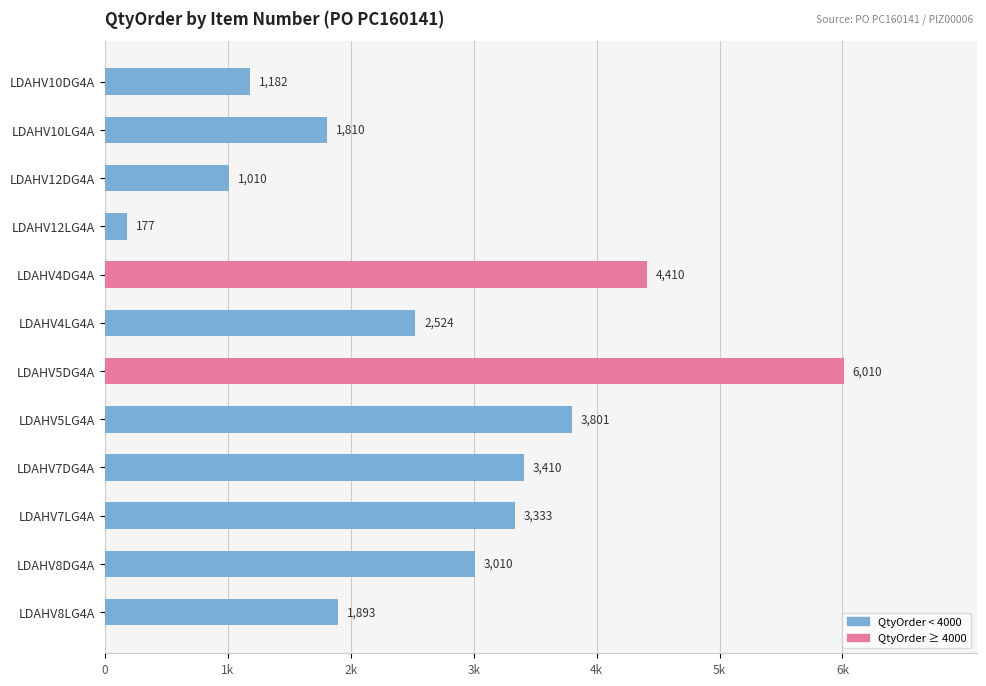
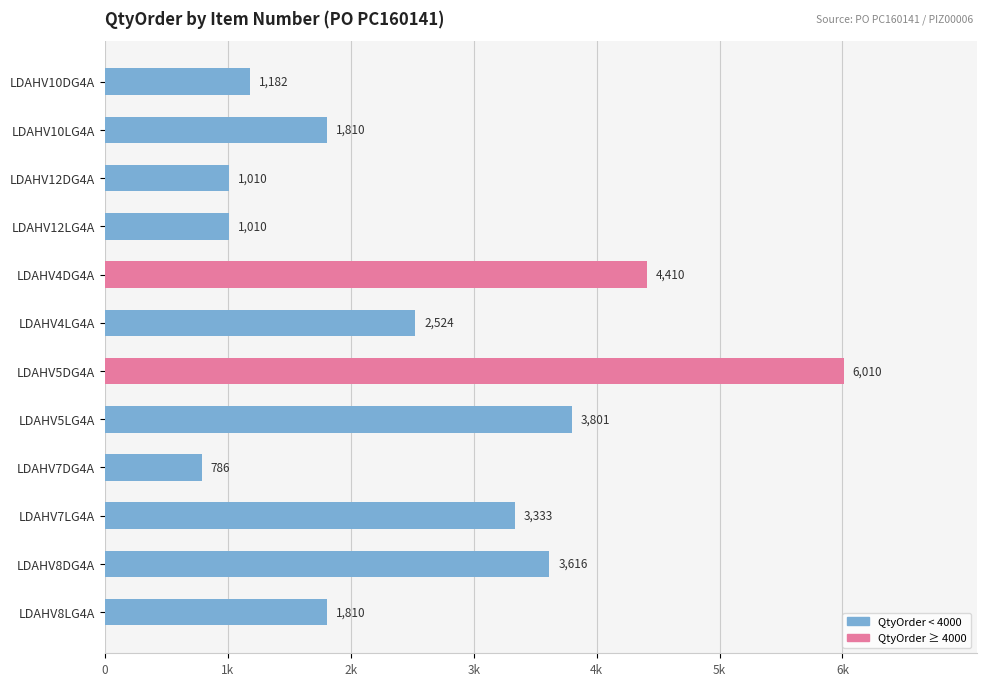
  {
    "LDAHV10DG4A": "1,182",
    "LDAHV10LG4A": "1,810",
    "LDAHV12DG4A": "1,010",
-   "LDAHV12LG4A": "177",
+   "LDAHV12LG4A": "1,010",
    "LDAHV4DG4A": "4,410",
    "LDAHV4LG4A": "2,524",
    "LDAHV5DG4A": "6,010",
    "LDAHV5LG4A": "3,801",
-   "LDAHV7DG4A": "3,410",
+   "LDAHV7DG4A": "786",
    "LDAHV7LG4A": "3,333",
-   "LDAHV8DG4A": "3,010",
-   "LDAHV8LG4A": "1,893"
+   "LDAHV8DG4A": "3,616",
+   "LDAHV8LG4A": "1,810"
  }
